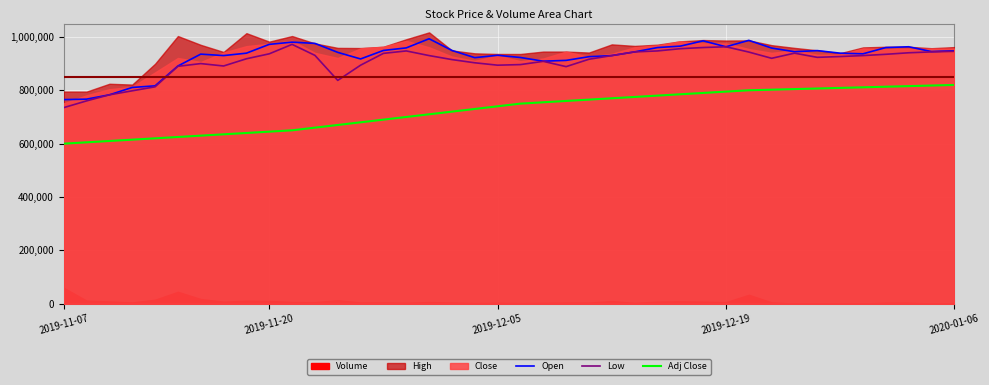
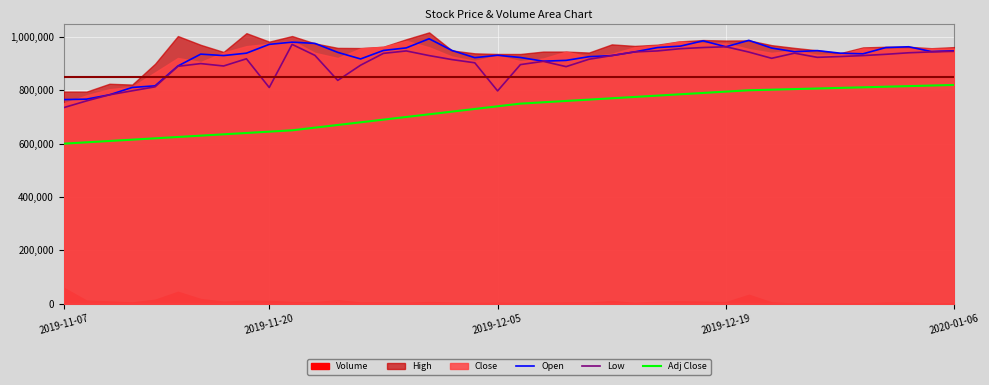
  {
    "Open": {
      "2019-11-07": "770,000"
    },
    "Low": {
      "2019-11-07": "740,000",
-     "2019-11-20": "940,000",
-     "2019-12-05": "890,000"
+     "2019-11-20": "810,000",
+     "2019-12-05": "800,000"
    },
    "Close": {
      "2019-11-07": "750,000",
      "2019-12-19": "980,000"
    },
    "Adj Close": {
      "2019-11-07": "600,000",
      "2019-11-20": "650,000",
      "2019-12-05": "740,000",
      "2019-12-19": "800,000",
      "2020-01-06": "820,000"
    }
  }
